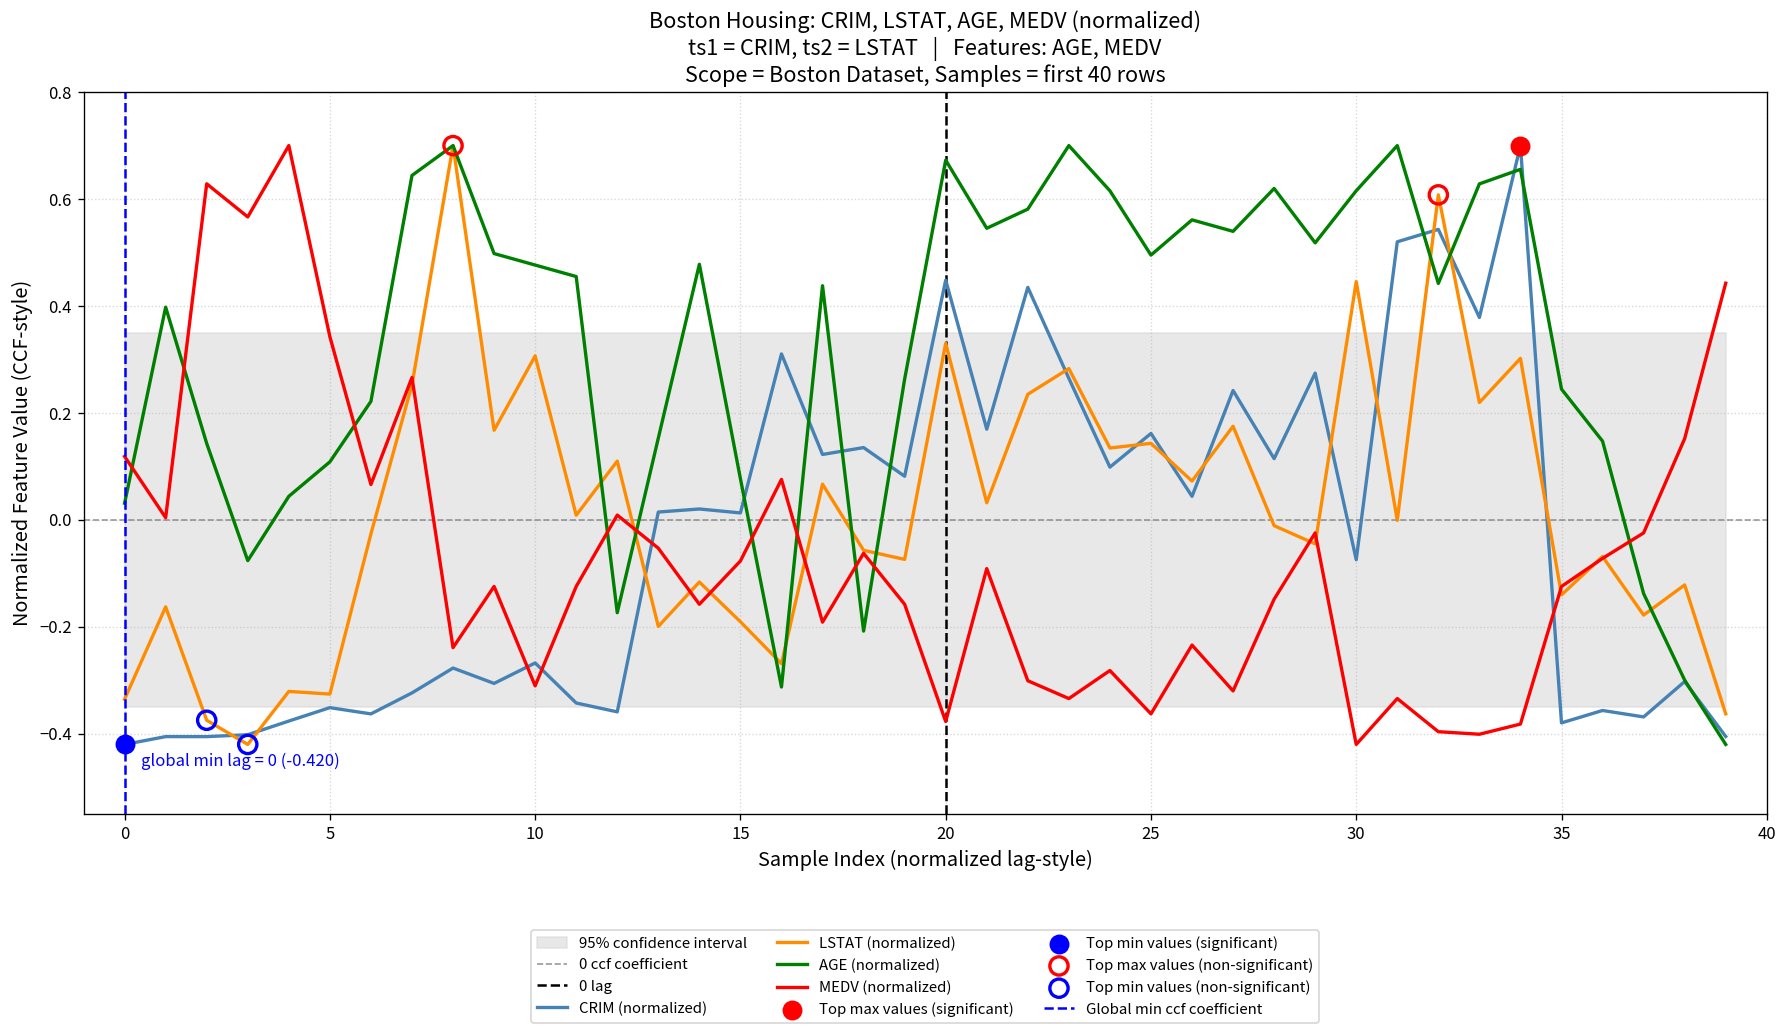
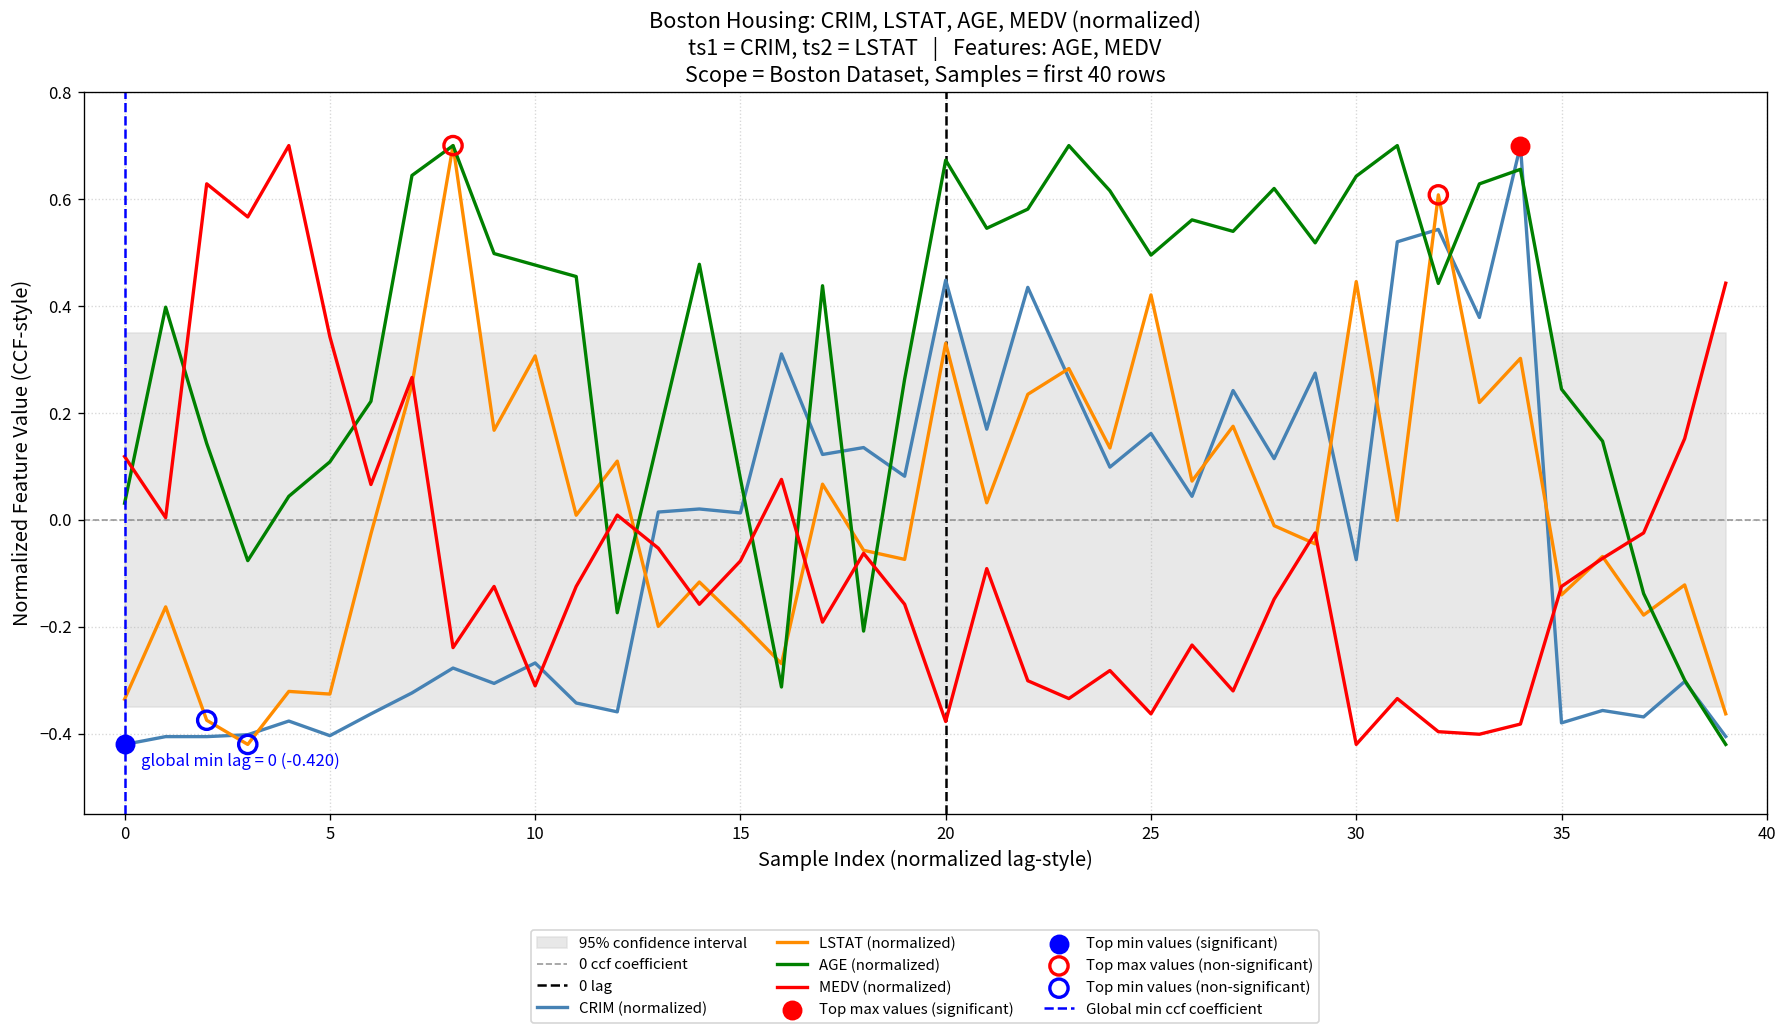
  {
    "95% confidence interval": {
      "0": 0.35,
      "5": 0.35,
      "10": 0.35,
      "15": 0.35,
      "20": 0.35,
      "25": 0.35,
      "30": 0.35,
      "35": 0.35
    },
    "CRIM (normalized)": {
-     "5": -0.35,
+     "5": -0.40,
      "10": -0.27,
      "15": 0.01,
      "20": 0.45,
      "25": 0.16,
      "30": -0.07,
      "35": -0.38
    },
    "LSTAT (normalized)": {
      "0": -0.34,
      "5": -0.33,
      "10": 0.31,
      "15": -0.19,
      "20": 0.33,
-     "25": 0.14,
+     "25": 0.42,
      "30": 0.45,
      "35": -0.14
    },
    "AGE (normalized)": {
      "0": 0.03,
      "5": 0.11,
      "10": 0.48,
      "15": 0.08,
      "20": 0.67,
      "25": 0.50,
-     "30": 0.62,
+     "30": 0.64,
      "35": 0.24
    }
  }
